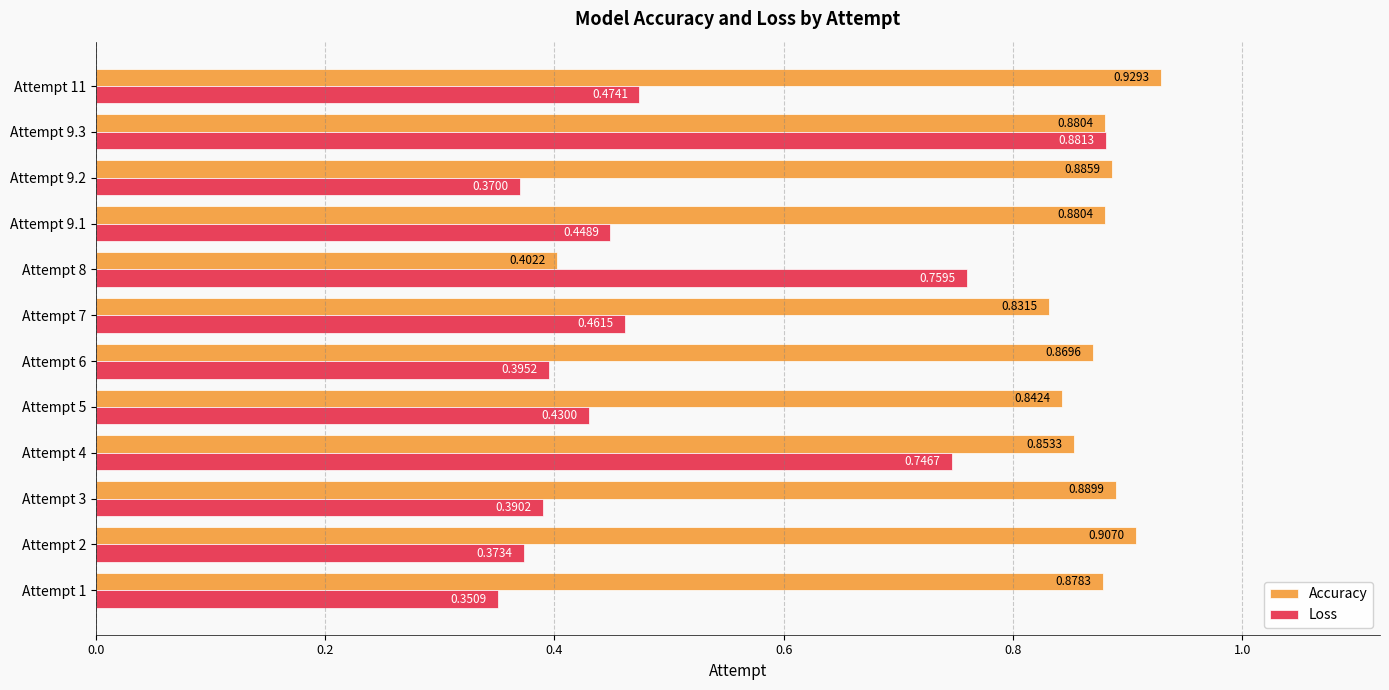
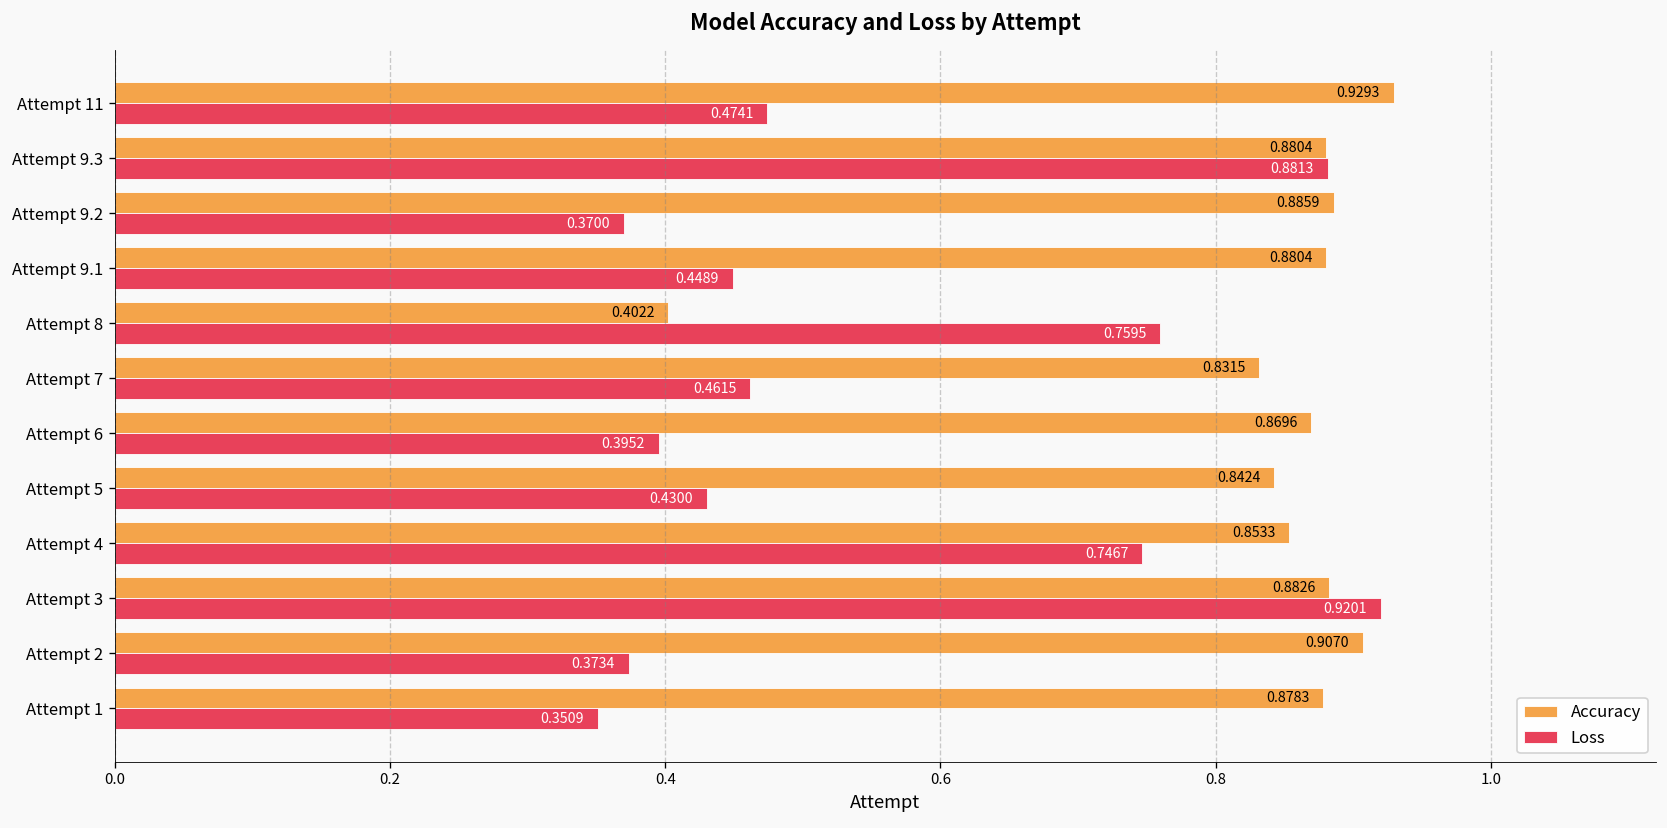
  {
    "Accuracy": {
      "Attempt 11": 0.9293,
      "Attempt 9.3": 0.8804,
      "Attempt 9.2": 0.8859,
      "Attempt 9.1": 0.8804,
      "Attempt 8": 0.4022,
      "Attempt 7": 0.8315,
      "Attempt 6": 0.8696,
      "Attempt 5": 0.8424,
      "Attempt 4": 0.8533,
-     "Attempt 3": 0.8899,
+     "Attempt 3": 0.8826,
      "Attempt 2": 0.9070,
      "Attempt 1": 0.8783
    },
    "Loss": {
      "Attempt 11": 0.4741,
      "Attempt 9.3": 0.8813,
      "Attempt 9.2": 0.3700,
      "Attempt 9.1": 0.4489,
      "Attempt 8": 0.7595,
      "Attempt 7": 0.4615,
      "Attempt 6": 0.3952,
      "Attempt 5": 0.4300,
      "Attempt 4": 0.7467,
-     "Attempt 3": 0.3902,
+     "Attempt 3": 0.9201,
      "Attempt 2": 0.3734,
      "Attempt 1": 0.3509
    }
  }
